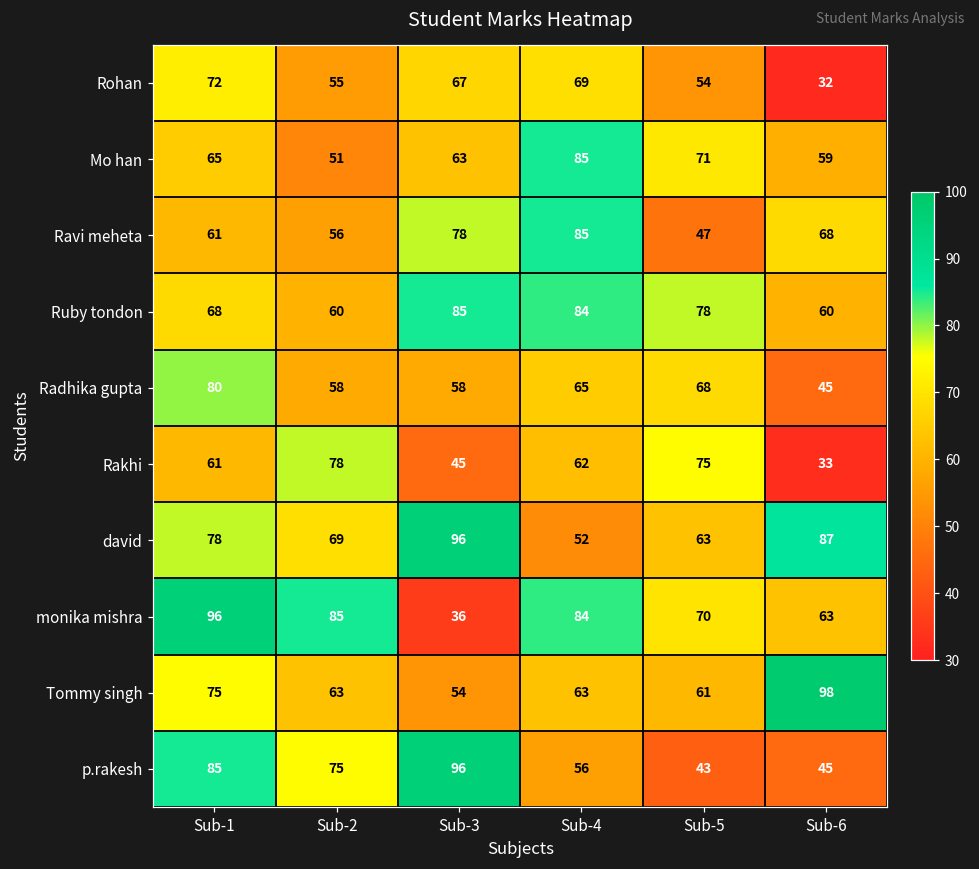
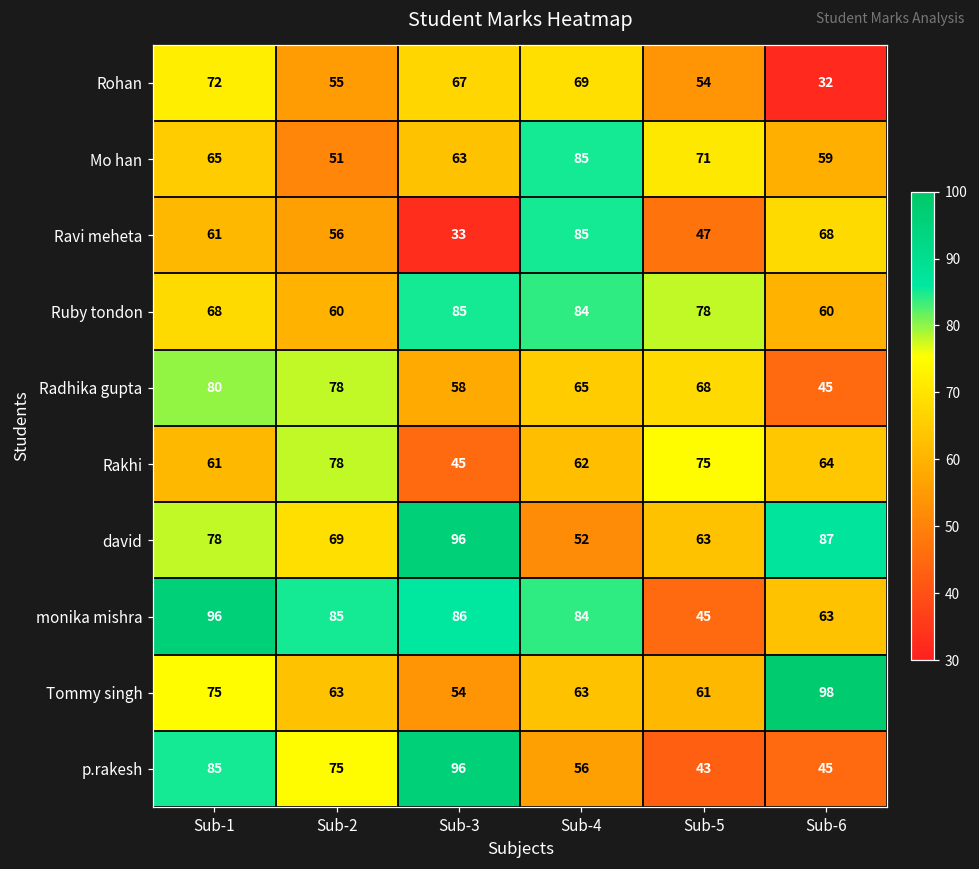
  {
    "Rohan": {
      "Sub-1": 72,
      "Sub-2": 55,
      "Sub-3": 67,
      "Sub-4": 69,
      "Sub-5": 54,
      "Sub-6": 32
    },
    "Mo han": {
      "Sub-1": 65,
      "Sub-2": 51,
      "Sub-3": 63,
      "Sub-4": 85,
      "Sub-5": 71,
      "Sub-6": 59
    },
    "Ravi meheta": {
      "Sub-1": 61,
      "Sub-2": 56,
-     "Sub-3": 78,
+     "Sub-3": 33,
      "Sub-4": 85,
      "Sub-5": 47,
      "Sub-6": 68
    },
    "Ruby tondon": {
      "Sub-1": 68,
      "Sub-2": 60,
      "Sub-3": 85,
      "Sub-4": 84,
      "Sub-5": 78,
      "Sub-6": 60
    },
    "Radhika gupta": {
      "Sub-1": 80,
-     "Sub-2": 58,
+     "Sub-2": 78,
      "Sub-3": 58,
      "Sub-4": 65,
      "Sub-5": 68,
      "Sub-6": 45
    },
    "Rakhi": {
      "Sub-1": 61,
      "Sub-2": 78,
      "Sub-3": 45,
      "Sub-4": 62,
      "Sub-5": 75,
-     "Sub-6": 33
+     "Sub-6": 64
    },
    "david": {
      "Sub-1": 78,
      "Sub-2": 69,
      "Sub-3": 96,
      "Sub-4": 52,
      "Sub-5": 63,
      "Sub-6": 87
    },
    "monika mishra": {
      "Sub-1": 96,
      "Sub-2": 85,
-     "Sub-3": 36,
+     "Sub-3": 86,
      "Sub-4": 84,
-     "Sub-5": 70,
+     "Sub-5": 45,
      "Sub-6": 63
    },
    "Tommy singh": {
      "Sub-1": 75,
      "Sub-2": 63,
      "Sub-3": 54,
      "Sub-4": 63,
      "Sub-5": 61,
      "Sub-6": 98
    },
    "p.rakesh": {
      "Sub-1": 85,
      "Sub-2": 75,
      "Sub-3": 96,
      "Sub-4": 56,
      "Sub-5": 43,
      "Sub-6": 45
    }
  }
